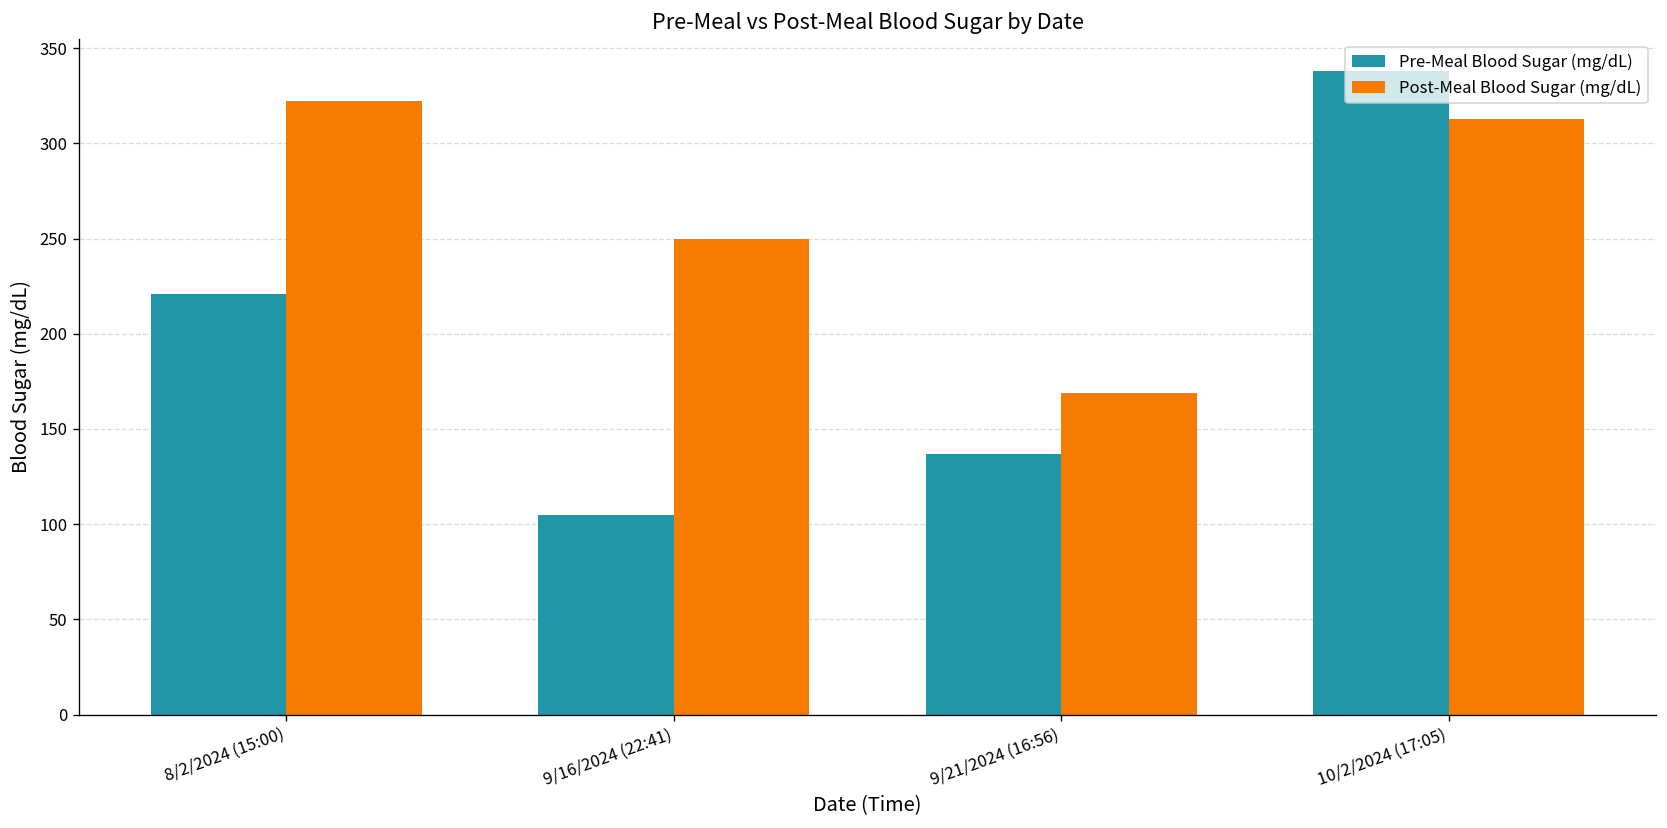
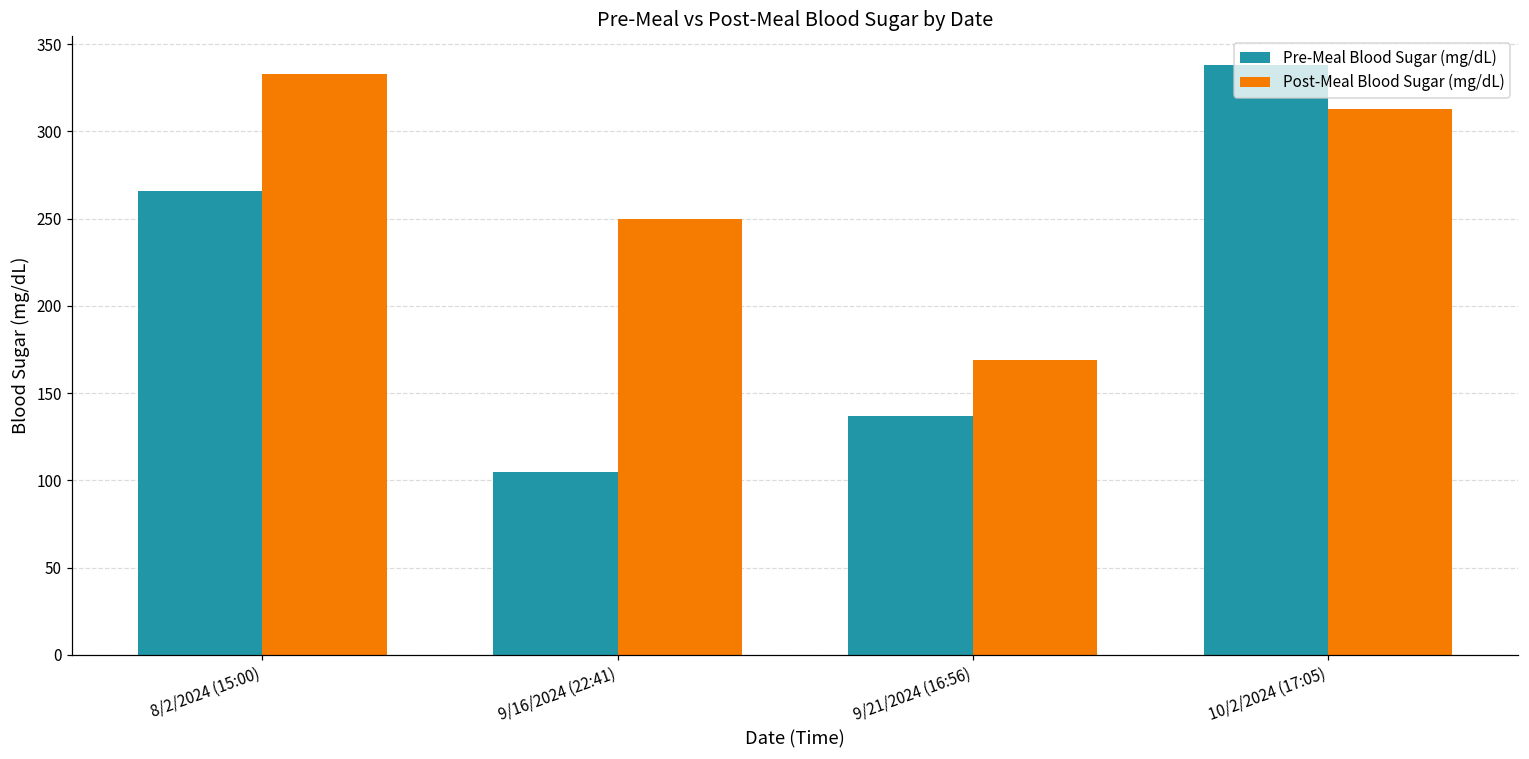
  {
    "Pre-Meal Blood Sugar (mg/dL)": {
-     "8/2/2024 (15:00)": 221,
+     "8/2/2024 (15:00)": 266,
      "9/16/2024 (22:41)": 105,
      "9/21/2024 (16:56)": 137
    },
    "Post-Meal Blood Sugar (mg/dL)": {
-     "8/2/2024 (15:00)": 322,
+     "8/2/2024 (15:00)": 333,
      "9/16/2024 (22:41)": 250,
      "9/21/2024 (16:56)": 169,
      "10/2/2024 (17:05)": 313
    }
  }
